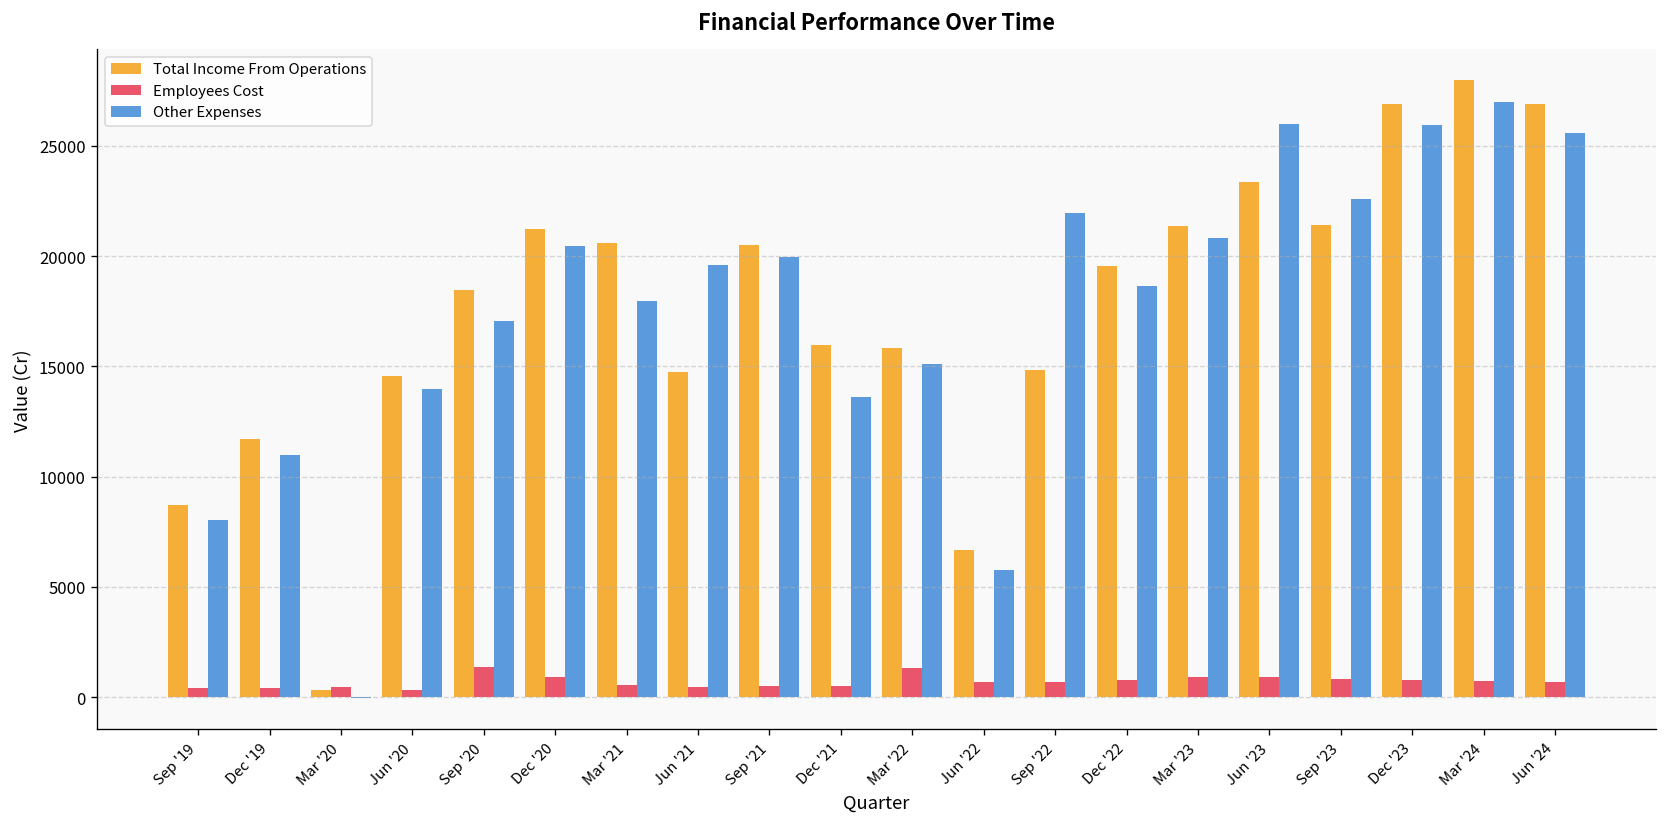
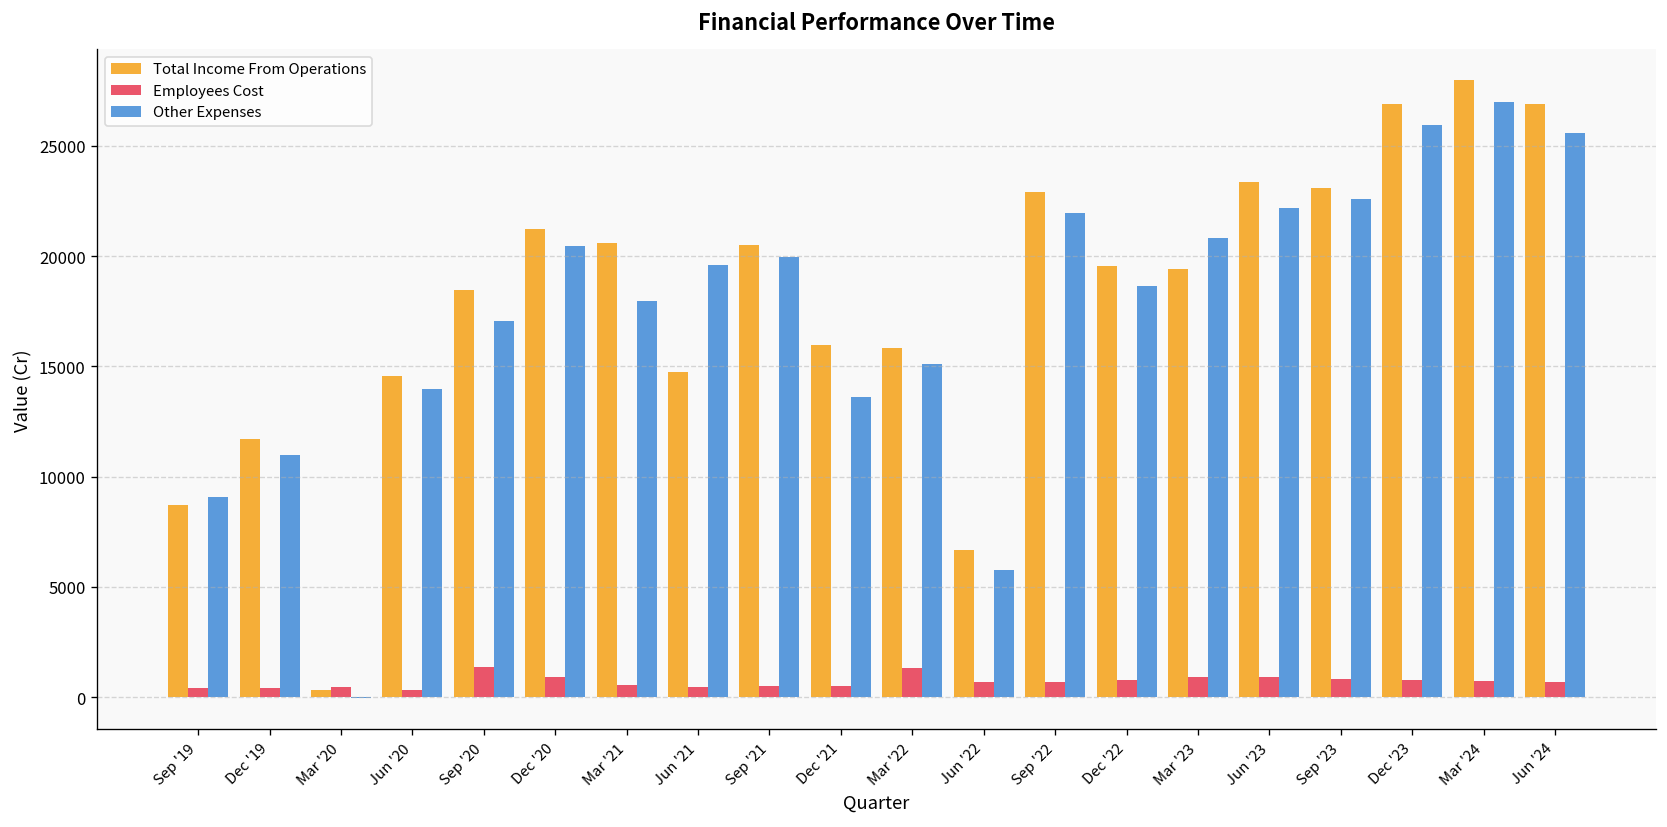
  {
    "Total Income From Operations": {
      "Sep '19": 8700,
      "Dec '19": 11700,
      "Mar '20": 300,
      "Jun '20": 14600,
      "Sep '20": 18500,
      "Dec '20": 21200,
      "Mar '21": 20600,
      "Jun '21": 14800,
      "Sep '21": 20500,
      "Dec '21": 16000,
      "Mar '22": 15800,
      "Jun '22": 6700,
-     "Sep '22": 14900,
+     "Sep '22": 22900,
      "Dec '22": 19600,
-     "Mar '23": 21400,
+     "Mar '23": 19400,
      "Jun '23": 23300,
-     "Sep '23": 21400,
+     "Sep '23": 23100,
      "Dec '23": 26900,
      "Mar '24": 28000,
      "Jun '24": 26900
    },
    "Employees Cost": {
      "Sep '19": 400,
      "Dec '19": 400,
      "Mar '20": 400,
      "Jun '20": 300,
      "Sep '20": 1400,
      "Dec '20": 900,
      "Mar '21": 500,
      "Jun '21": 400,
      "Sep '21": 500,
      "Dec '21": 500,
      "Mar '22": 1300,
      "Jun '22": 700,
      "Sep '22": 700,
      "Dec '22": 800,
      "Mar '23": 900,
      "Jun '23": 900,
      "Sep '23": 800,
      "Dec '23": 800,
      "Mar '24": 700,
      "Jun '24": 700
    },
    "Other Expenses": {
-     "Sep '19": 8000,
+     "Sep '19": 9100,
      "Dec '19": 11000,
      "Jun '20": 14000,
      "Sep '20": 17100,
      "Dec '20": 20400,
      "Mar '21": 18000,
      "Jun '21": 19600,
      "Sep '21": 20000,
      "Dec '21": 13600,
      "Mar '22": 15100,
      "Jun '22": 5800,
      "Sep '22": 22000,
      "Dec '22": 18600,
      "Mar '23": 20800,
-     "Jun '23": 26000,
+     "Jun '23": 22200,
      "Sep '23": 22600,
      "Dec '23": 25900,
      "Mar '24": 27000,
      "Jun '24": 25600
    }
  }
